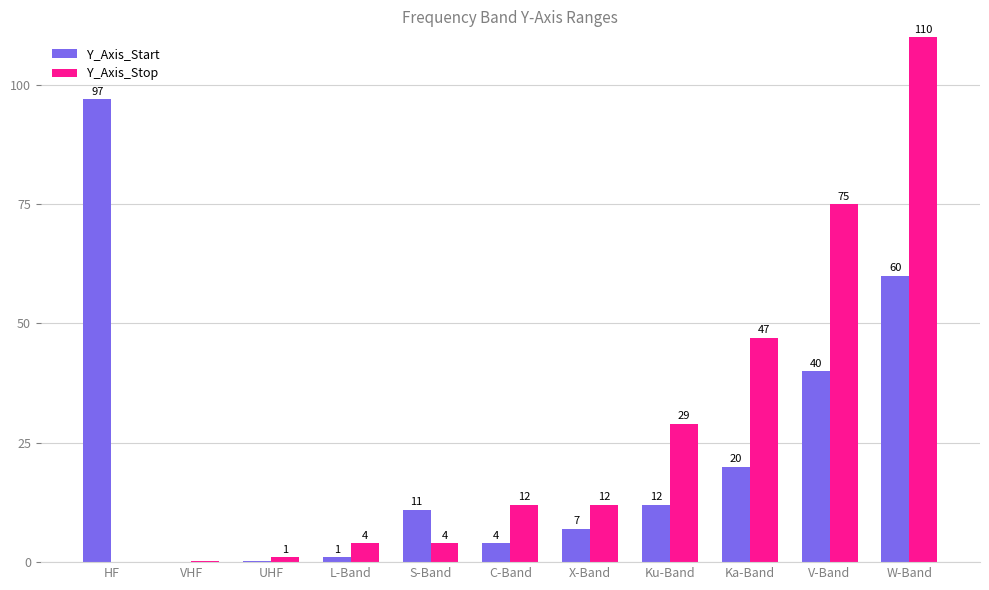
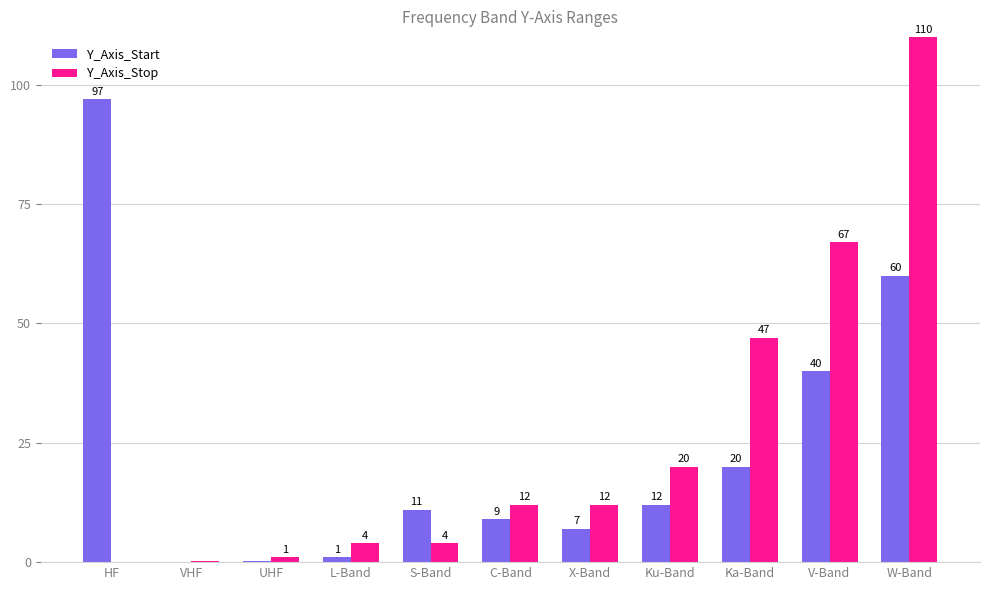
  {
    "Y_Axis_Start": {
      "HF": 97,
      "L-Band": 1,
      "S-Band": 11,
-     "C-Band": 4,
+     "C-Band": 9,
      "X-Band": 7,
      "Ku-Band": 12,
      "Ka-Band": 20,
      "V-Band": 40,
      "W-Band": 60
    },
    "Y_Axis_Stop": {
      "UHF": 1,
      "L-Band": 4,
      "S-Band": 4,
      "C-Band": 12,
      "X-Band": 12,
-     "Ku-Band": 29,
+     "Ku-Band": 20,
      "Ka-Band": 47,
-     "V-Band": 75,
+     "V-Band": 67,
      "W-Band": 110
    }
  }
